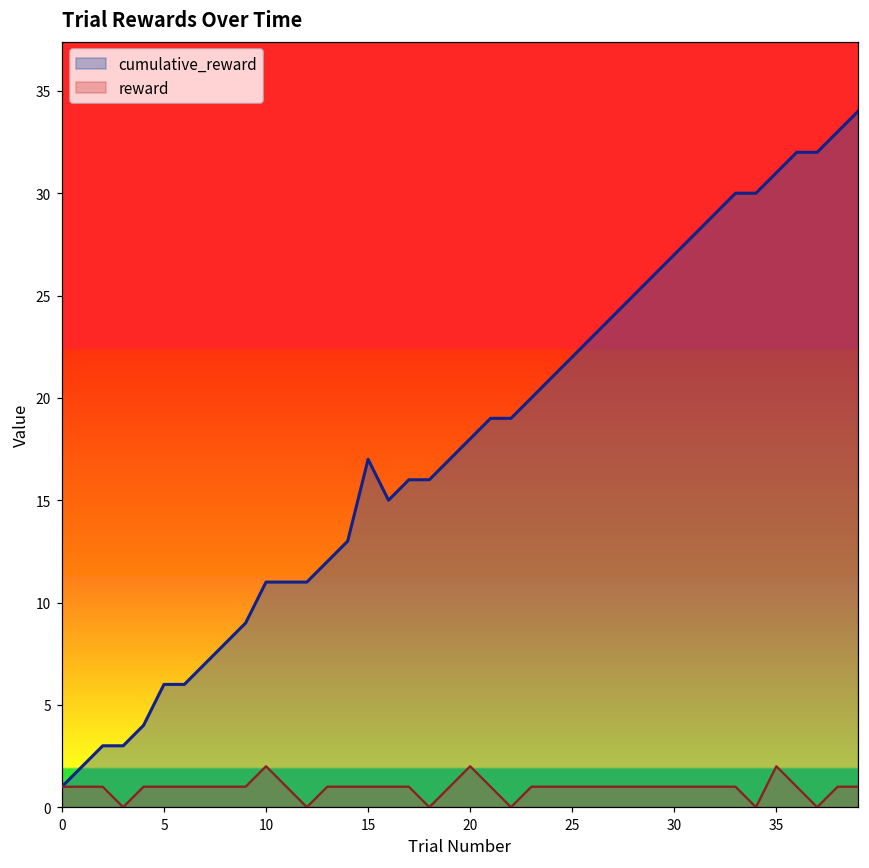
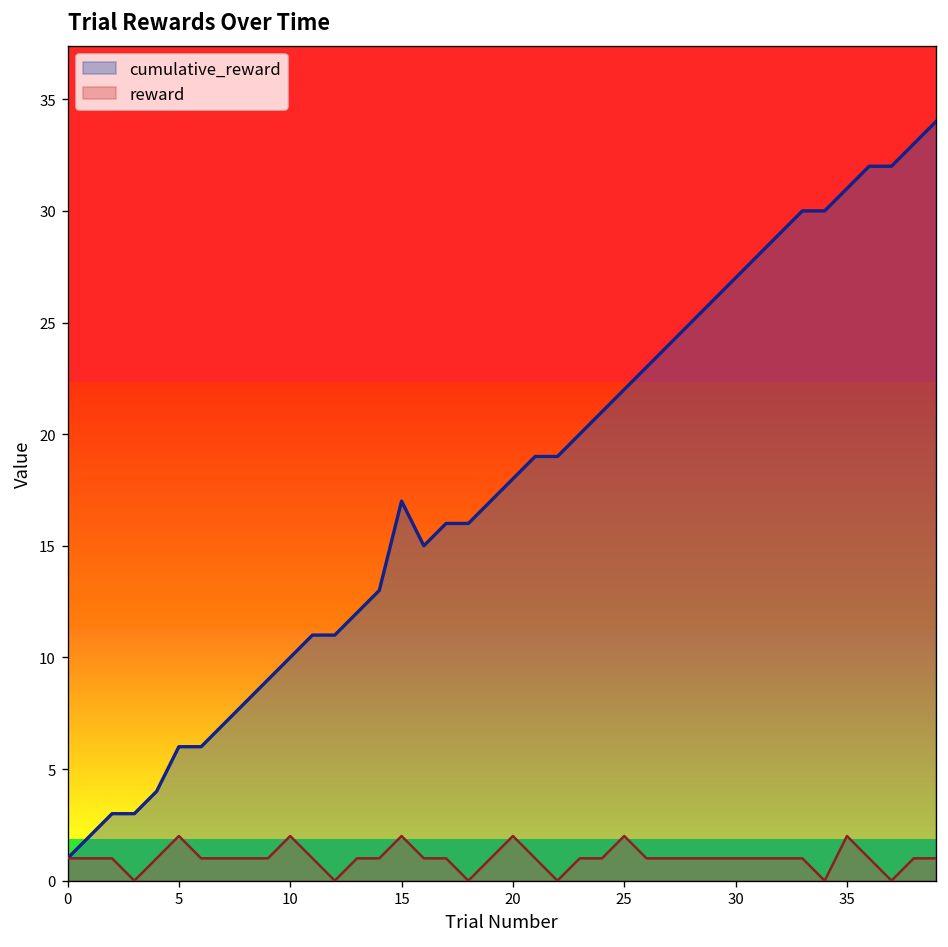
  {
    "cumulative_reward": {
      "5": 6,
-     "10": 11,
+     "10": 10,
      "15": 17,
      "20": 18,
      "25": 22,
      "30": 27,
      "35": 31
    },
    "reward": {
-     "5": 1,
+     "5": 2,
      "10": 2,
-     "15": 1,
+     "15": 2,
      "20": 2,
-     "25": 1,
+     "25": 2,
      "30": 1,
      "35": 2
    }
  }
